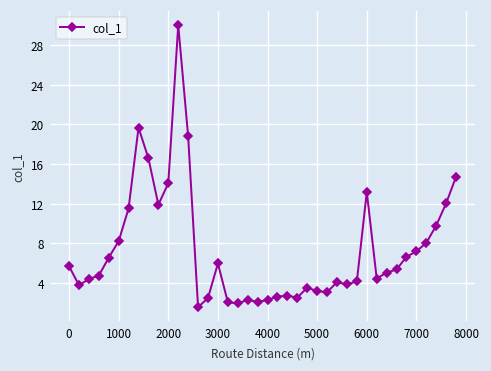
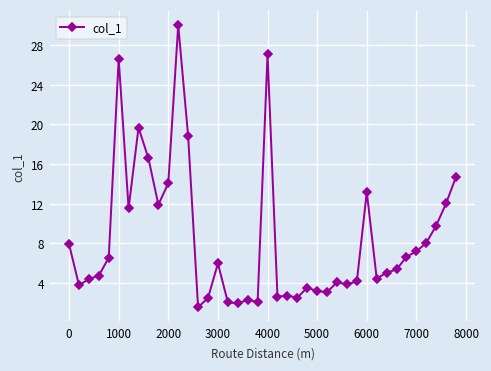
  {
-   "0": 6,
-   "1000": 8,
+   "0": 8,
+   "1000": 27,
    "2000": 14,
    "3000": 6,
-   "4000": 2,
+   "4000": 27,
    "5000": 3,
    "6000": 13,
    "7000": 7
  }
